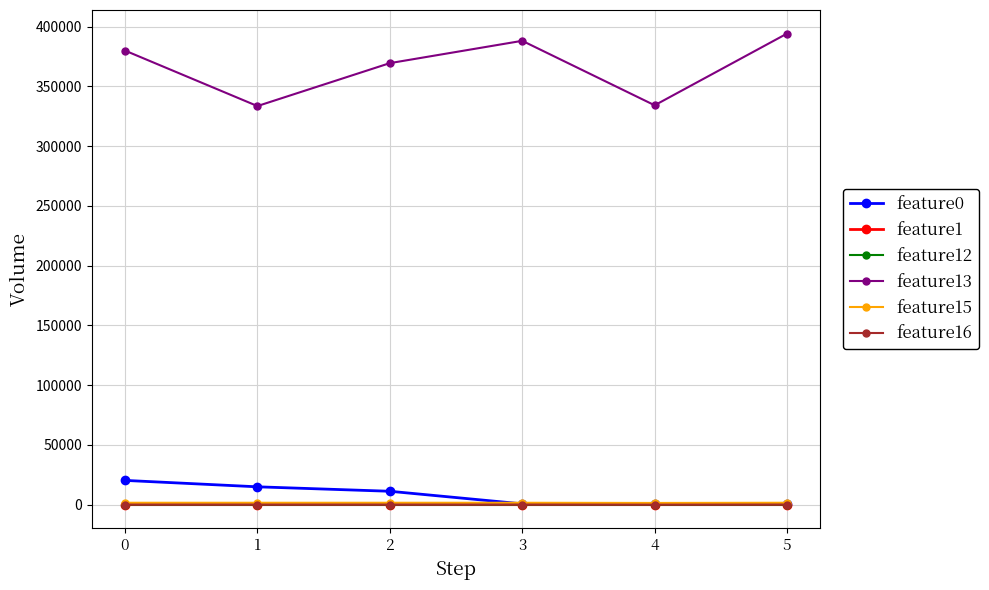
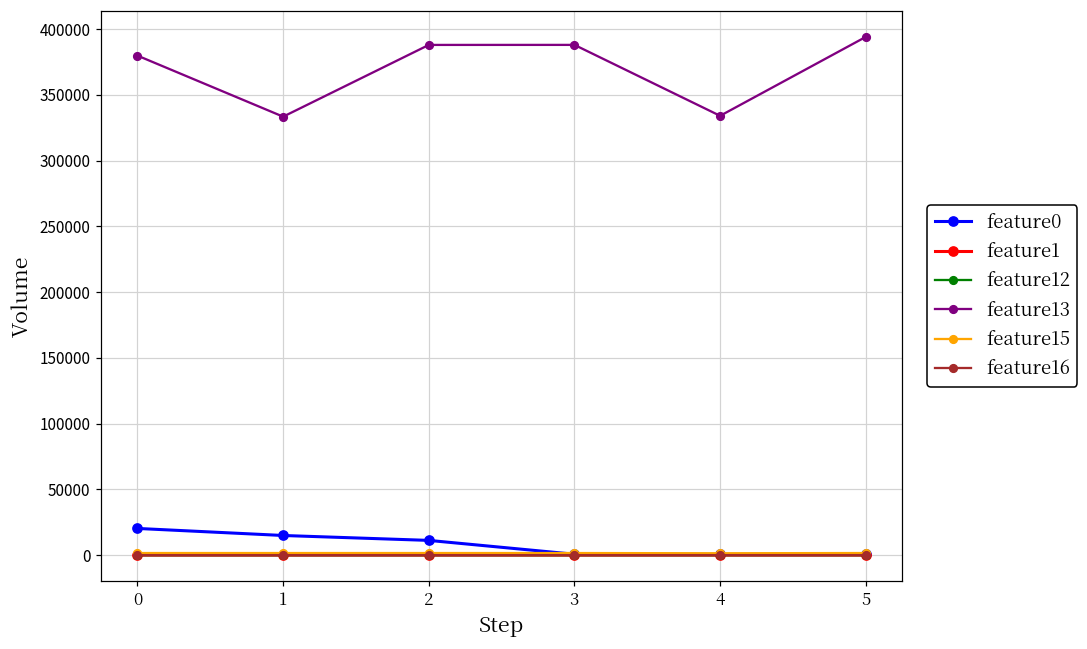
  {
    "feature0": {
      "0": 20000,
      "1": 15000,
      "2": 11000
    },
    "feature13": {
      "0": 380000,
      "1": 333000,
-     "2": 369000,
+     "2": 388000,
      "3": 388000,
      "4": 334000,
      "5": 394000
    }
  }
